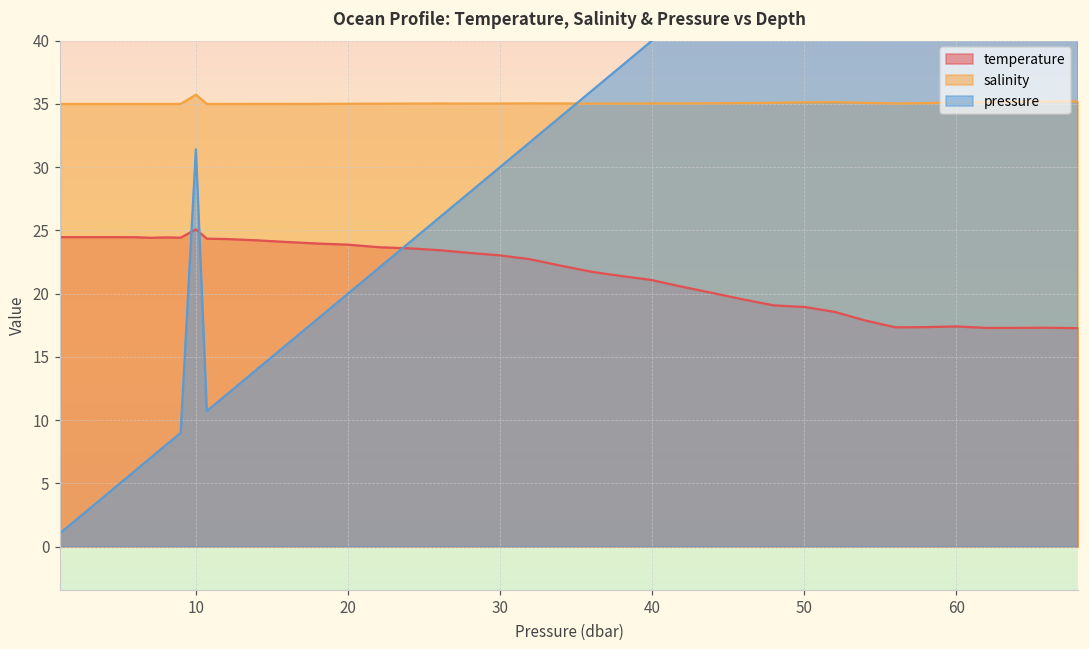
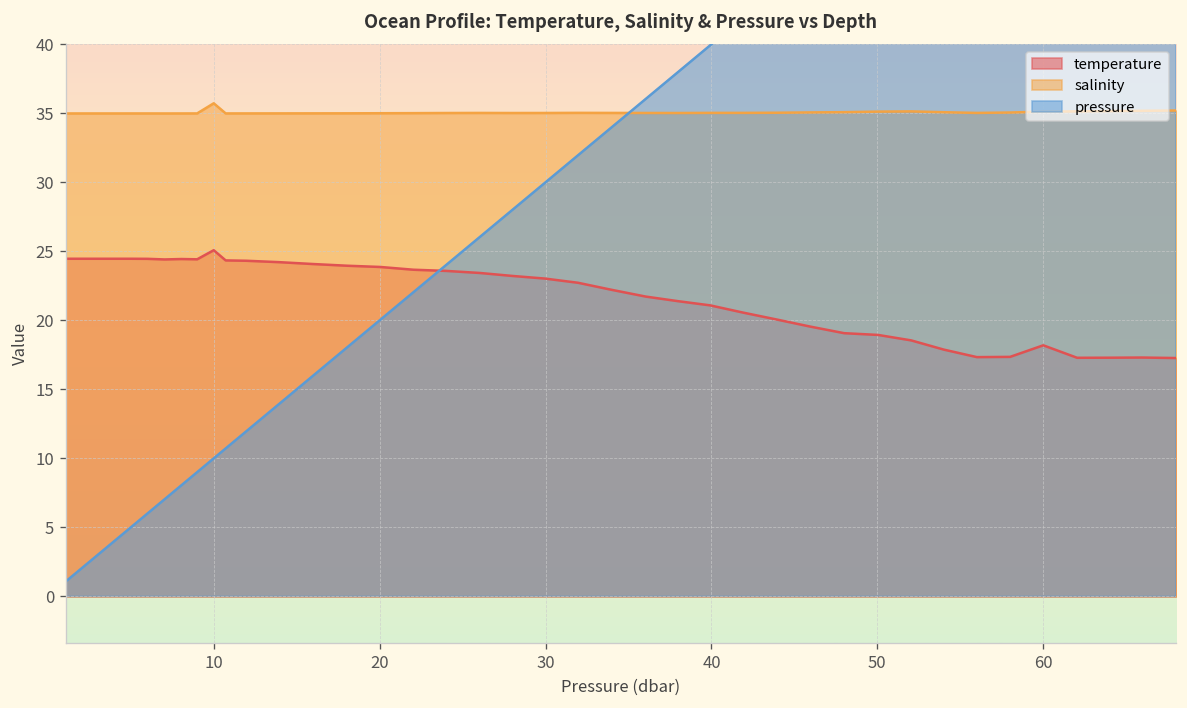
  {
    "temperature": {
      "10": 25.1,
-     "60": 17.4
+     "60": 18.2
    },
    "salinity": {
      "10": 35.7
    },
    "pressure": {
-     "10": 31.4
+     "10": 10.0
    }
  }
